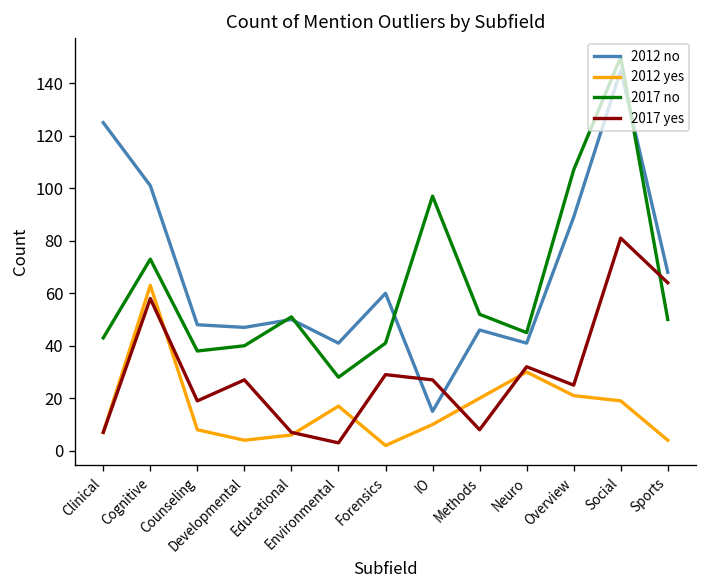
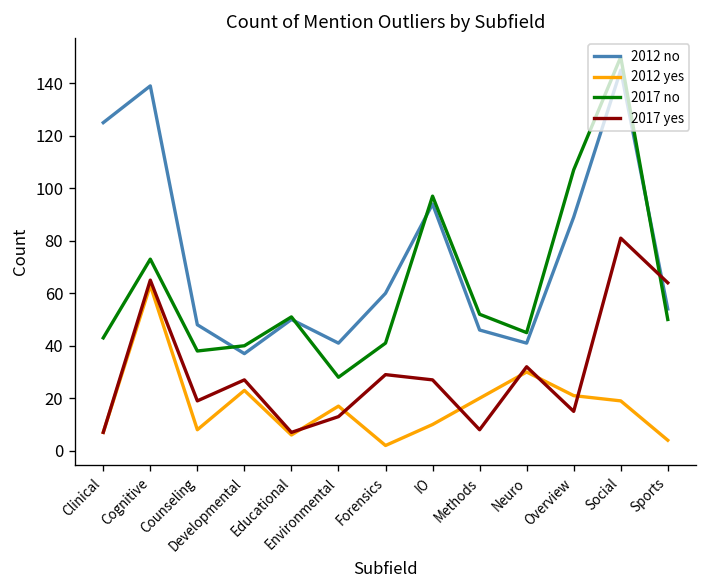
  {
    "2012 no": {
      "Clinical": 125,
-     "Cognitive": 101,
+     "Cognitive": 139,
      "Counseling": 48,
-     "Developmental": 47,
+     "Developmental": 37,
      "Environmental": 41,
      "Forensics": 60,
-     "IO": 15,
+     "IO": 94,
      "Methods": 46,
      "Neuro": 41,
      "Overview": 89,
-     "Sports": 68
+     "Sports": 54
    },
    "2012 yes": {
      "Cognitive": 63,
      "Counseling": 8,
-     "Developmental": 4,
+     "Developmental": 23,
      "Environmental": 17,
      "Forensics": 2,
      "IO": 10,
      "Methods": 20,
      "Neuro": 30,
      "Overview": 21,
      "Social": 19,
      "Sports": 4
    },
    "2017 no": {
      "Clinical": 43,
      "Cognitive": 73,
      "Counseling": 38,
      "Developmental": 40,
      "Environmental": 28,
      "Forensics": 41,
      "IO": 97,
      "Methods": 52,
      "Neuro": 45,
      "Overview": 107,
      "Sports": 50
    },
    "2017 yes": {
-     "Cognitive": 58,
+     "Cognitive": 65,
      "Counseling": 19,
      "Developmental": 27,
-     "Environmental": 3,
+     "Environmental": 13,
      "Forensics": 29,
      "IO": 27,
      "Methods": 8,
      "Neuro": 32,
-     "Overview": 25,
+     "Overview": 15,
      "Social": 81,
      "Sports": 64
    }
  }
